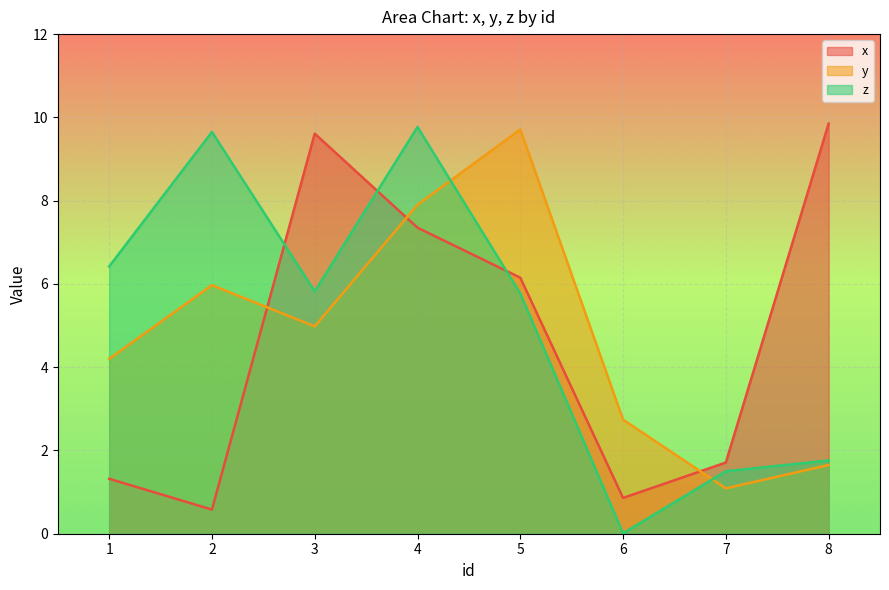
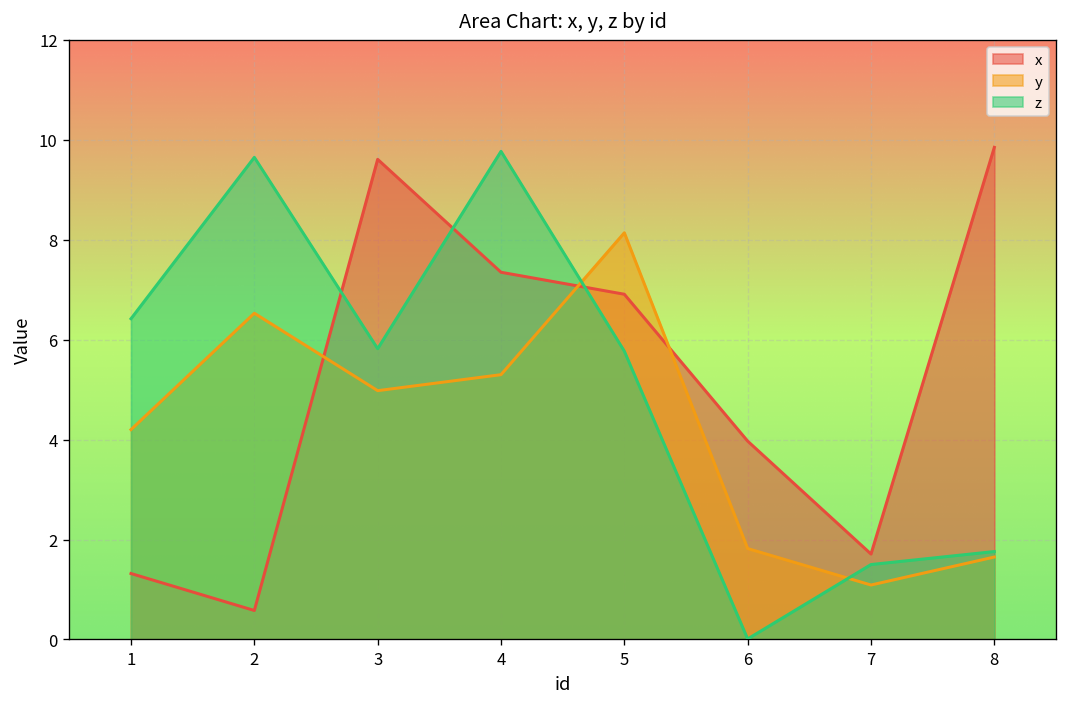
  {
    "x": {
      "1": 1.3,
      "2": 0.6,
      "3": 9.6,
      "4": 7.4,
-     "5": 6.2,
-     "6": 0.9,
+     "5": 6.9,
+     "6": 4.0,
      "7": 1.7,
      "8": 9.9
    },
    "y": {
      "1": 4.2,
-     "2": 6.0,
+     "2": 6.5,
      "3": 5.0,
-     "4": 7.9,
-     "5": 9.7,
-     "6": 2.7,
+     "4": 5.3,
+     "5": 8.1,
+     "6": 1.8,
      "7": 1.1,
      "8": 1.7
    },
    "z": {
      "1": 6.4,
      "2": 9.7,
      "3": 5.8,
      "4": 9.8,
      "5": 5.8,
      "6": 0.0,
      "7": 1.5,
      "8": 1.8
    }
  }
